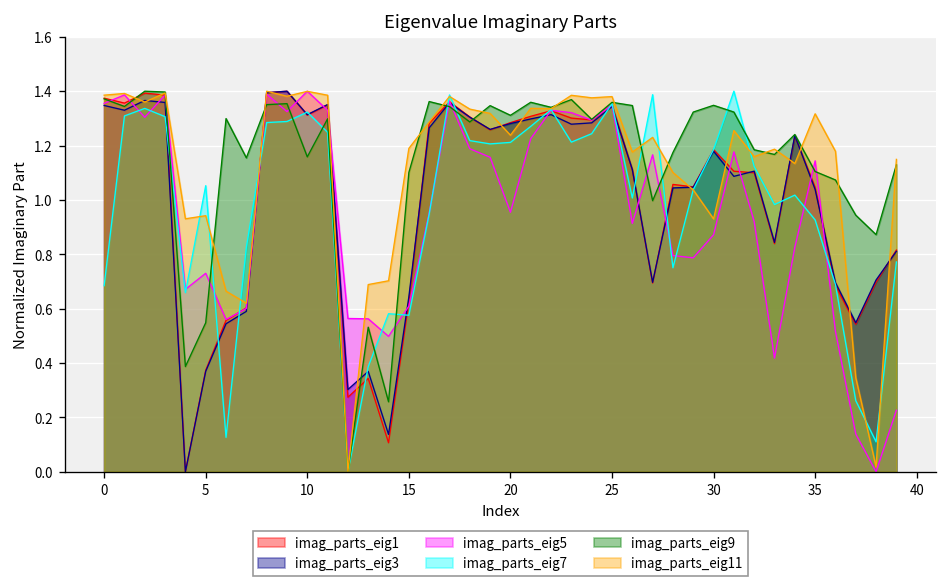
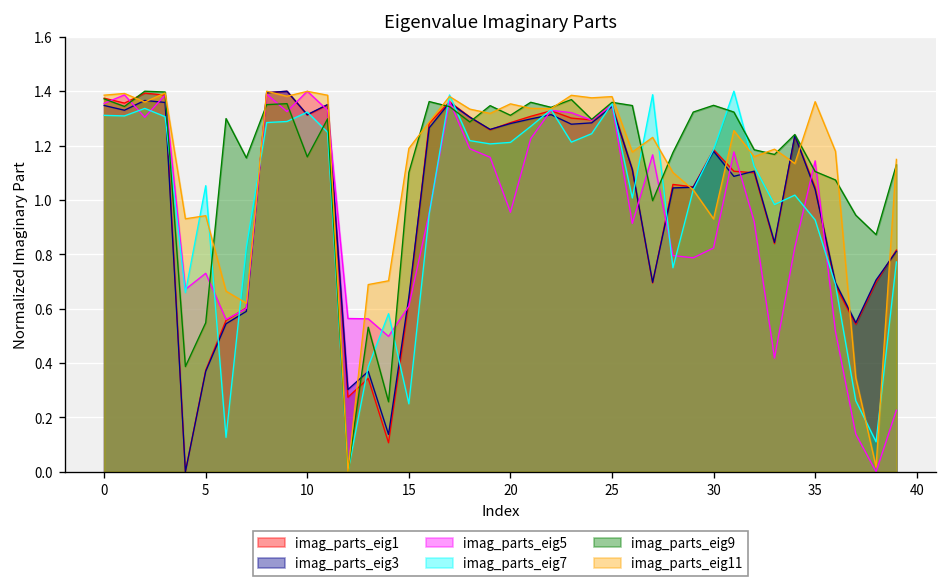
  {
    "imag_parts_eig1": {
      "15": 0.63
    },
    "imag_parts_eig3": {
      "15": 0.64
    },
    "imag_parts_eig5": {
      "5": 0.73,
      "15": 0.61,
      "20": 0.95,
-     "30": 0.87,
+     "30": 0.82,
      "35": 1.14
    },
    "imag_parts_eig7": {
-     "0": 0.68,
+     "0": 1.31,
      "5": 1.05,
-     "15": 0.58,
+     "15": 0.25,
      "20": 1.21,
      "35": 0.93
    },
    "imag_parts_eig9": {
      "5": 0.55,
      "10": 1.16,
      "15": 1.10,
      "20": 1.31,
      "30": 1.35,
      "35": 1.10
    },
    "imag_parts_eig11": {
      "0": 1.39,
      "5": 0.94,
      "15": 1.19,
-     "20": 1.24,
+     "20": 1.35,
      "25": 1.38,
      "30": 0.93,
-     "35": 1.32
+     "35": 1.36
    }
  }
